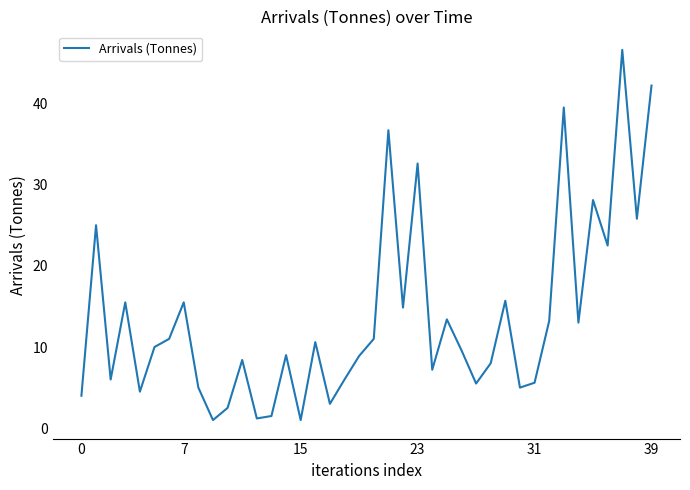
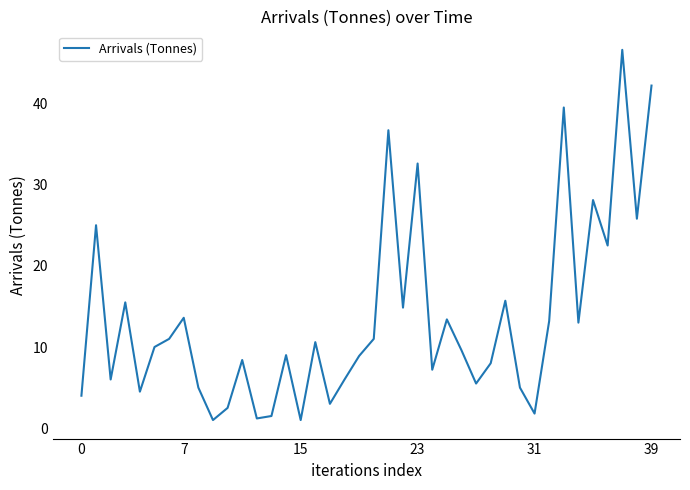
  {
    "0": 4,
-   "7": 16,
+   "7": 14,
    "15": 1,
    "23": 33,
-   "31": 6,
+   "31": 2,
    "39": 42
  }
